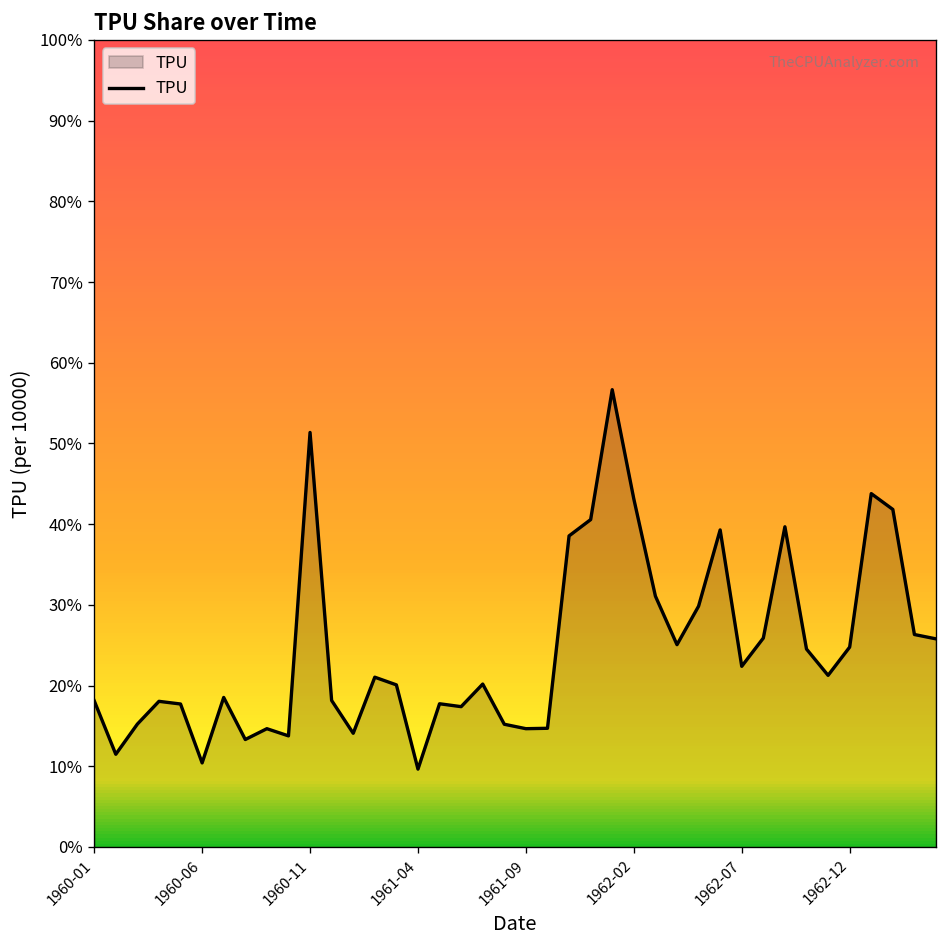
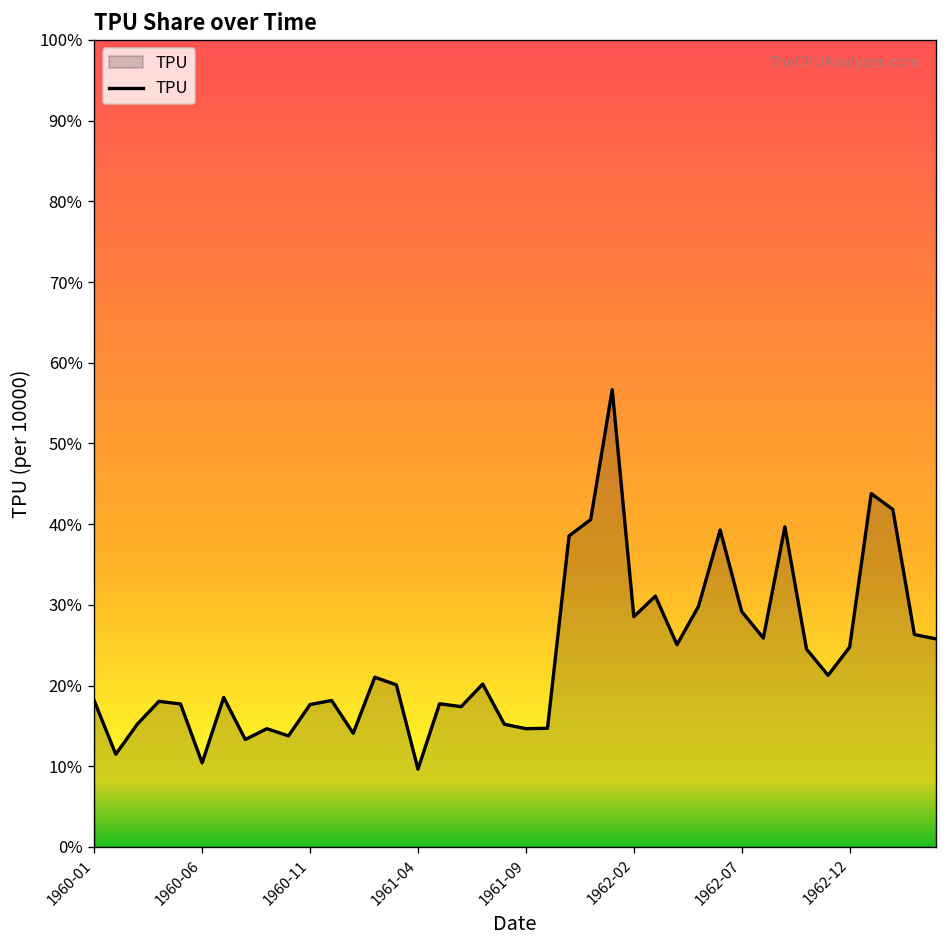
  {
    "1960-01": "18%",
    "1960-06": "10%",
-   "1960-11": "51%",
+   "1960-11": "18%",
    "1961-04": "10%",
    "1961-09": "15%",
-   "1962-02": "43%",
-   "1962-07": "22%",
+   "1962-02": "29%",
+   "1962-07": "29%",
    "1962-12": "25%"
  }
